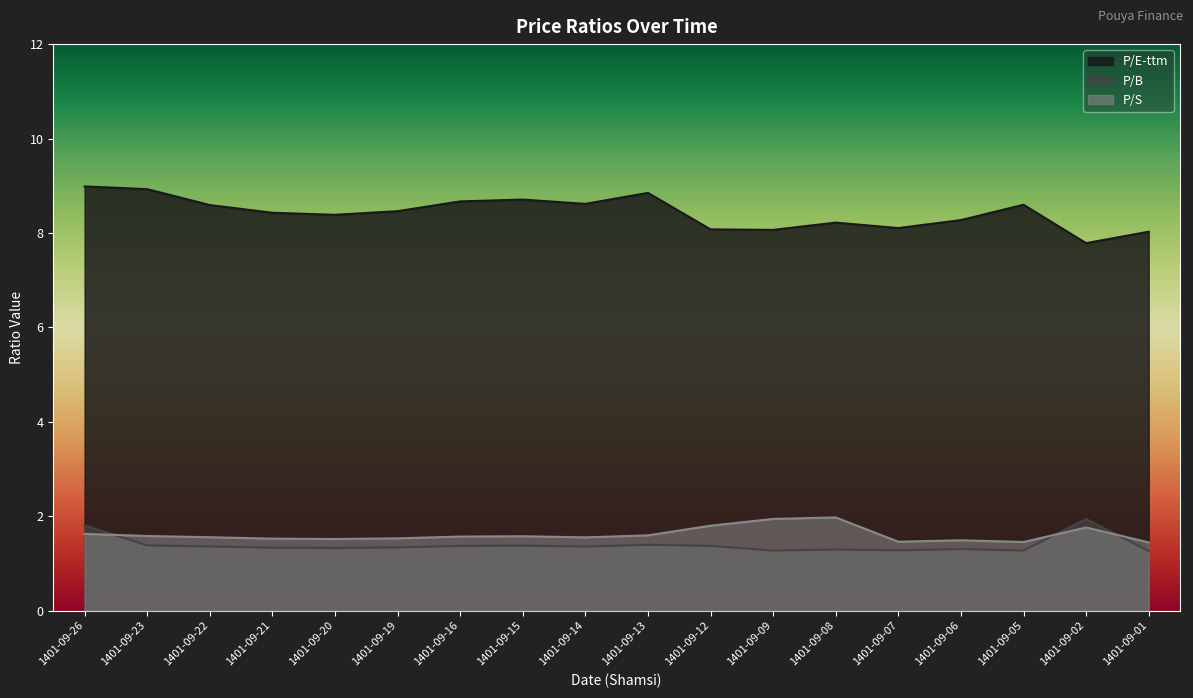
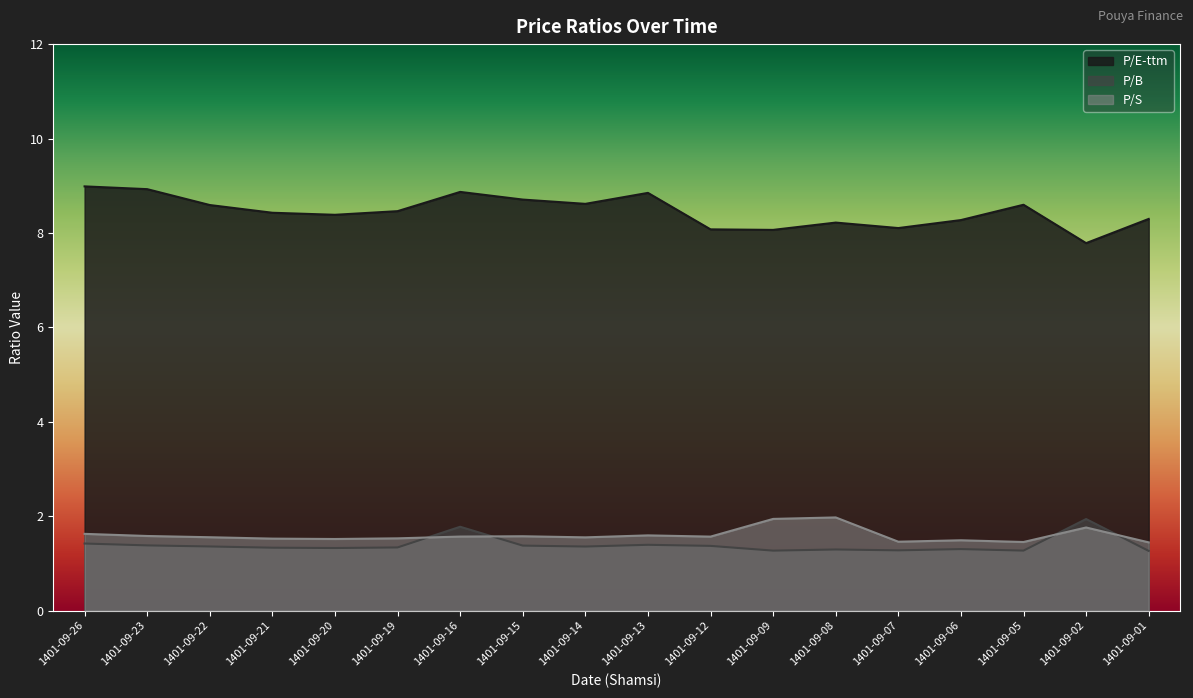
  {
    "P/E-ttm": {
      "1401-09-26": 9.0,
      "1401-09-23": 8.9,
      "1401-09-22": 8.6,
      "1401-09-21": 8.4,
      "1401-09-20": 8.4,
      "1401-09-19": 8.5,
-     "1401-09-16": 8.7,
+     "1401-09-16": 8.9,
      "1401-09-15": 8.7,
      "1401-09-14": 8.6,
      "1401-09-13": 8.8,
      "1401-09-12": 8.1,
      "1401-09-09": 8.1,
      "1401-09-08": 8.2,
      "1401-09-07": 8.1,
      "1401-09-06": 8.3,
      "1401-09-05": 8.6,
      "1401-09-02": 7.8,
-     "1401-09-01": 8.0
+     "1401-09-01": 8.3
    },
    "P/B": {
-     "1401-09-26": 1.8,
+     "1401-09-26": 1.4,
      "1401-09-23": 1.4,
      "1401-09-22": 1.4,
      "1401-09-21": 1.3,
      "1401-09-20": 1.3,
      "1401-09-19": 1.3,
-     "1401-09-16": 1.4,
+     "1401-09-16": 1.8,
      "1401-09-15": 1.4,
      "1401-09-14": 1.4,
      "1401-09-13": 1.4,
      "1401-09-12": 1.4,
      "1401-09-09": 1.3,
      "1401-09-08": 1.3,
      "1401-09-07": 1.3,
      "1401-09-06": 1.3,
      "1401-09-05": 1.3,
      "1401-09-02": 1.9,
      "1401-09-01": 1.3
    },
    "P/S": {
      "1401-09-26": 1.6,
      "1401-09-23": 1.6,
      "1401-09-22": 1.6,
      "1401-09-21": 1.5,
      "1401-09-20": 1.5,
      "1401-09-19": 1.5,
      "1401-09-16": 1.6,
      "1401-09-15": 1.6,
      "1401-09-14": 1.6,
      "1401-09-13": 1.6,
-     "1401-09-12": 1.8,
+     "1401-09-12": 1.6,
      "1401-09-09": 1.9,
      "1401-09-08": 2.0,
      "1401-09-07": 1.5,
      "1401-09-06": 1.5,
      "1401-09-05": 1.5,
      "1401-09-02": 1.8,
      "1401-09-01": 1.4
    }
  }
